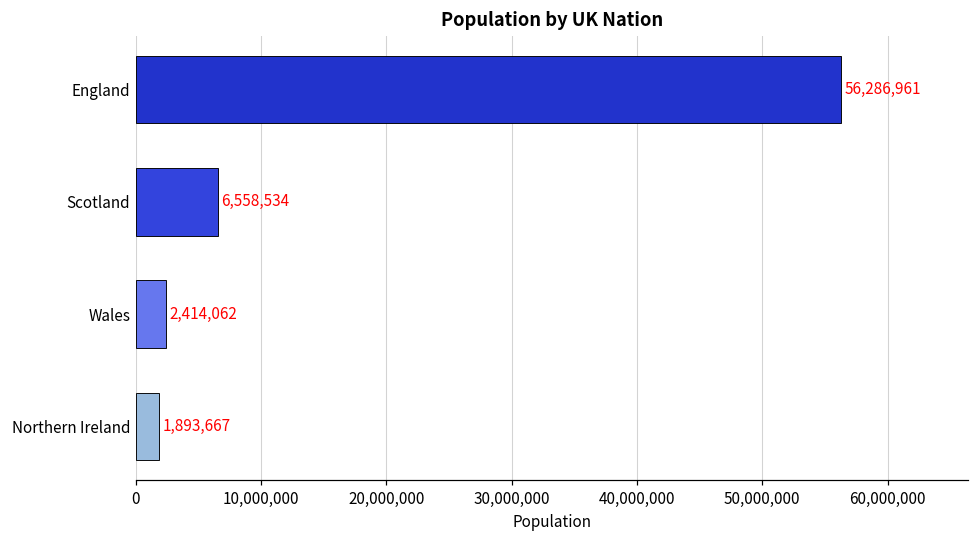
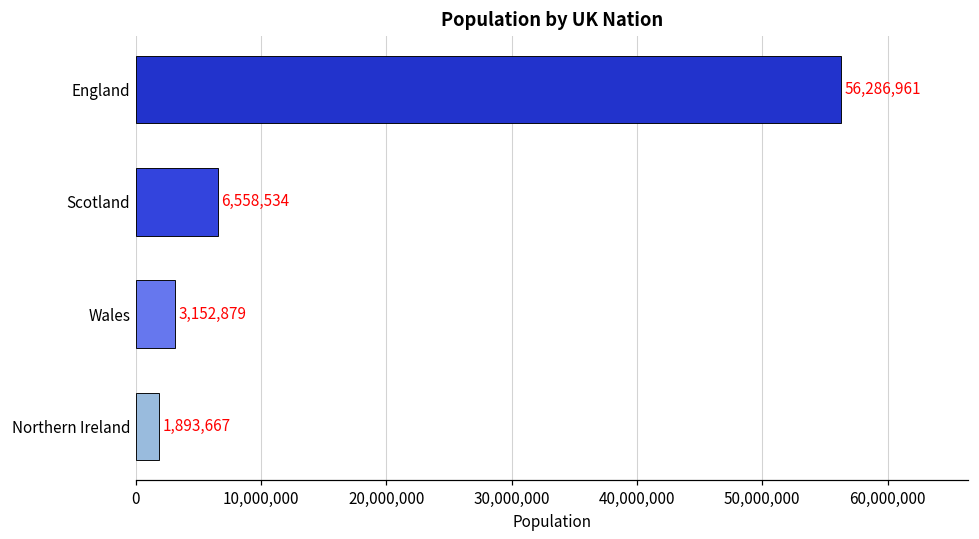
  {
    "England": "56,286,961",
    "Scotland": "6,558,534",
-   "Wales": "2,414,062",
+   "Wales": "3,152,879",
    "Northern Ireland": "1,893,667"
  }
